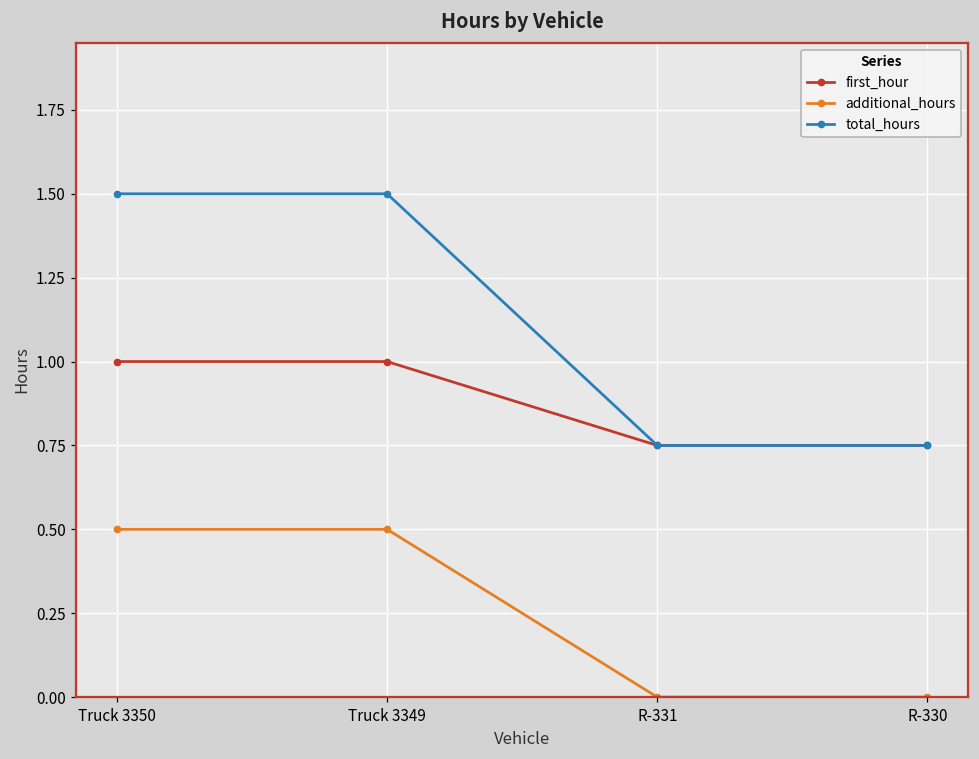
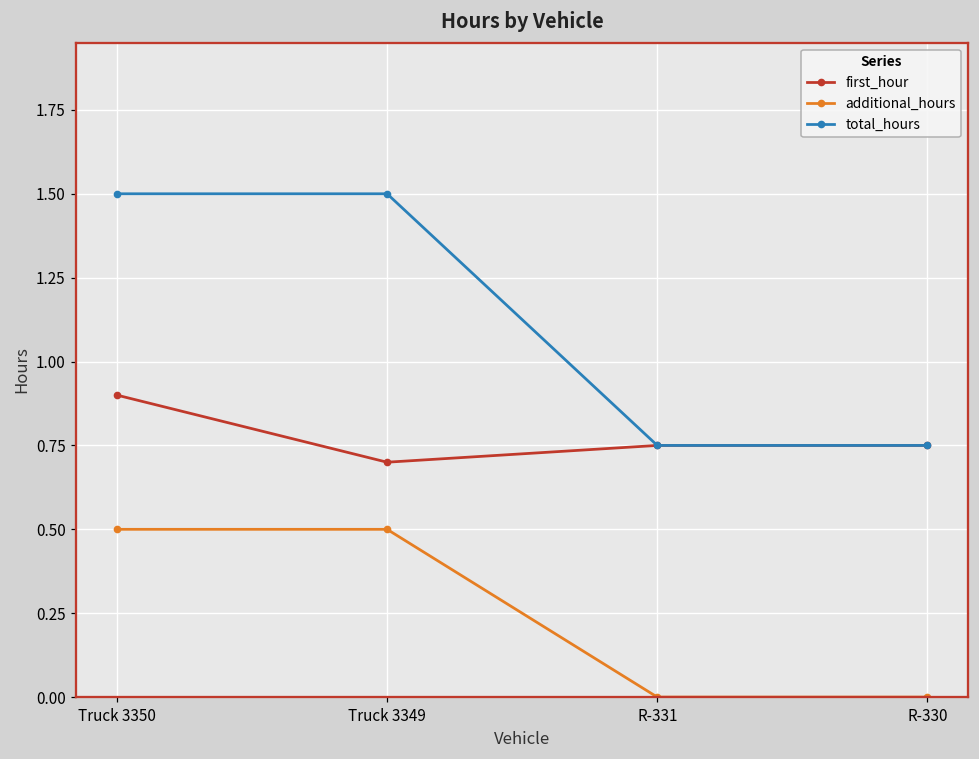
  {
    "first_hour": {
-     "Truck 3350": 1.0,
-     "Truck 3349": 1.0
+     "Truck 3350": 0.9,
+     "Truck 3349": 0.7
    },
    "additional_hours": {
      "Truck 3350": 0.5,
      "Truck 3349": 0.5,
      "R-331": 0.0,
      "R-330": 0.0
    },
    "total_hours": {
      "Truck 3350": 1.5,
      "Truck 3349": 1.5
    }
  }
